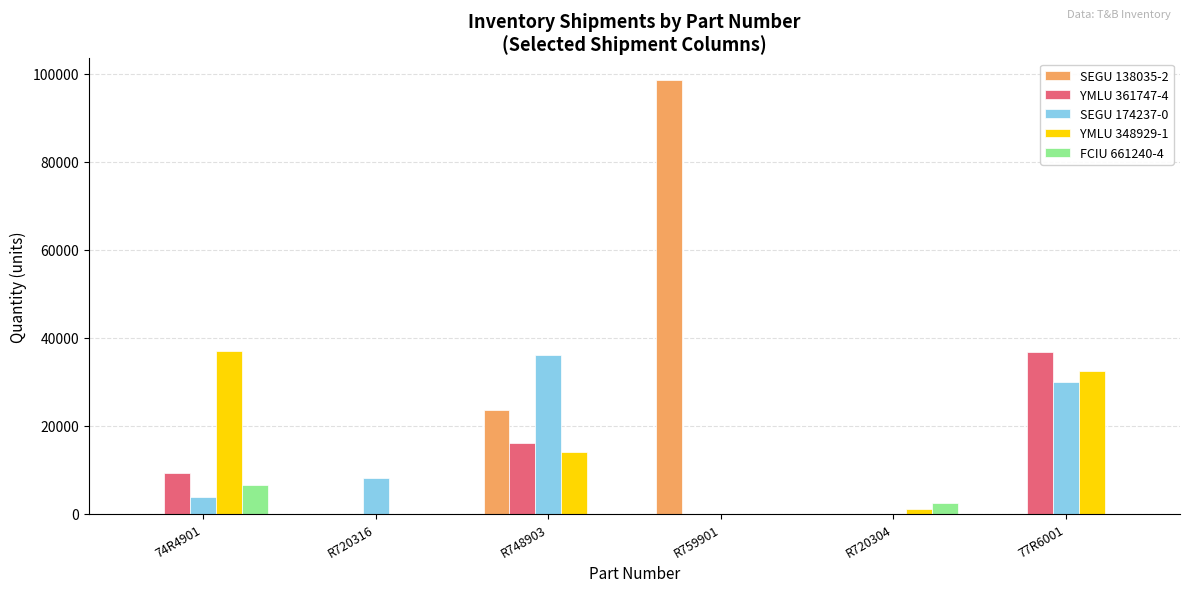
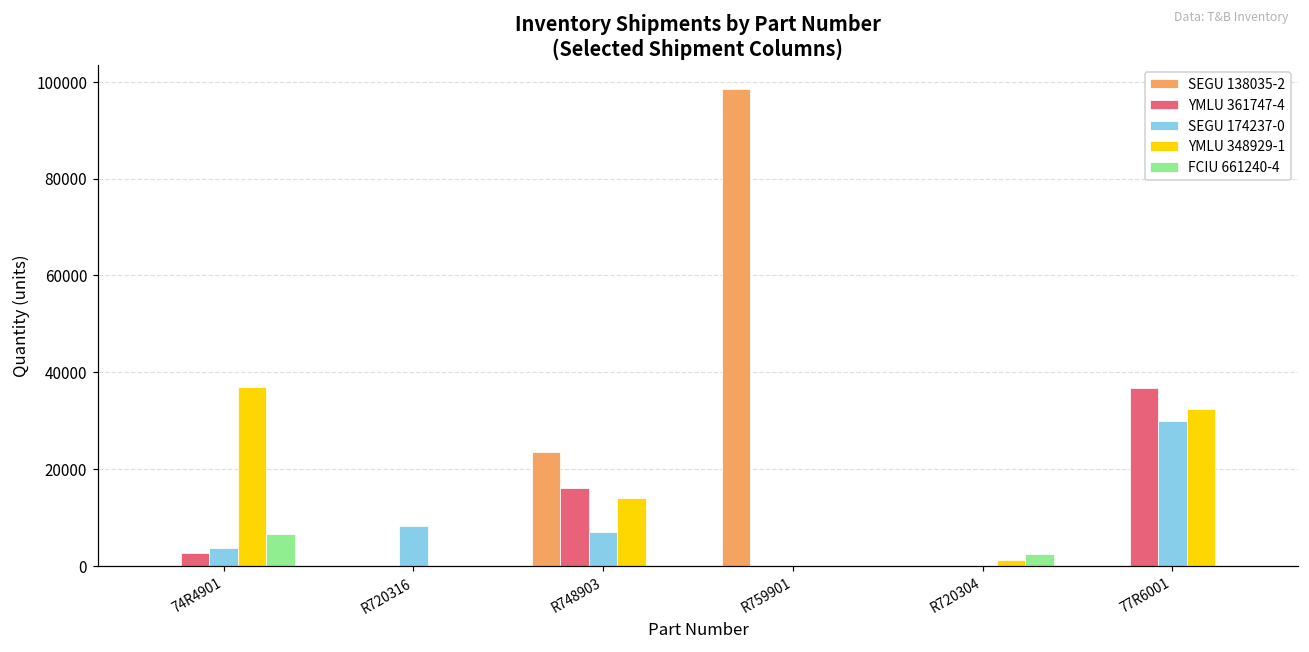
  {
    "SEGU 138035-2": {
      "74R4901": 0,
      "R720316": 0,
      "R748903": 24000,
      "R759901": 99000,
      "R720304": 0,
      "77R6001": 0
    },
    "YMLU 361747-4": {
-     "74R4901": 9000,
+     "74R4901": 3000,
      "R720316": 0,
      "R748903": 16000,
      "R759901": 0,
      "R720304": 0,
      "77R6001": 37000
    },
    "SEGU 174237-0": {
      "74R4901": 4000,
      "R720316": 8000,
-     "R748903": 36000,
+     "R748903": 7000,
      "R759901": 0,
      "R720304": 0,
      "77R6001": 30000
    },
    "YMLU 348929-1": {
      "74R4901": 37000,
      "R720316": 0,
      "R748903": 14000,
      "R759901": 0,
      "R720304": 1000,
      "77R6001": 32000
    },
    "FCIU 661240-4": {
      "74R4901": 6000,
      "R720316": 0,
      "R748903": 0,
      "R759901": 0,
      "R720304": 2000,
      "77R6001": 0
    }
  }
